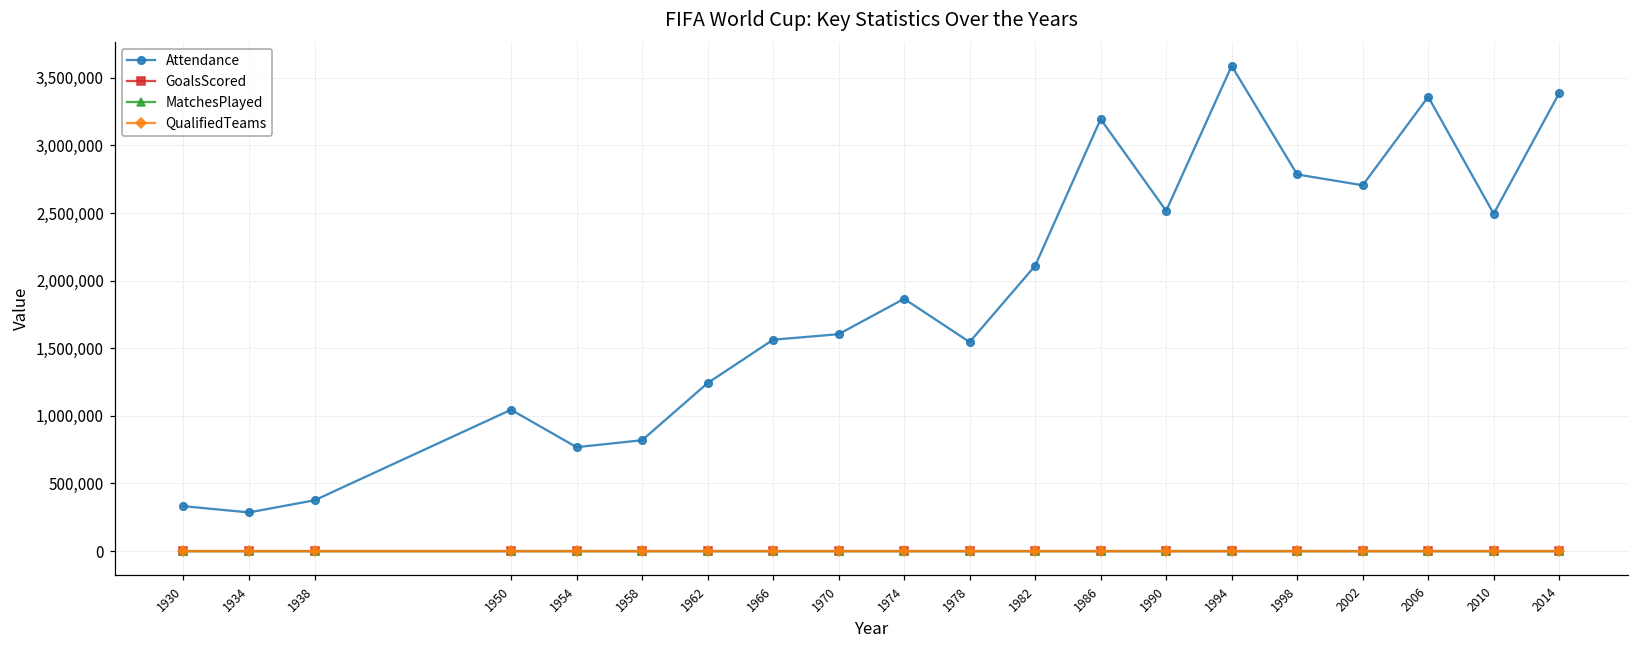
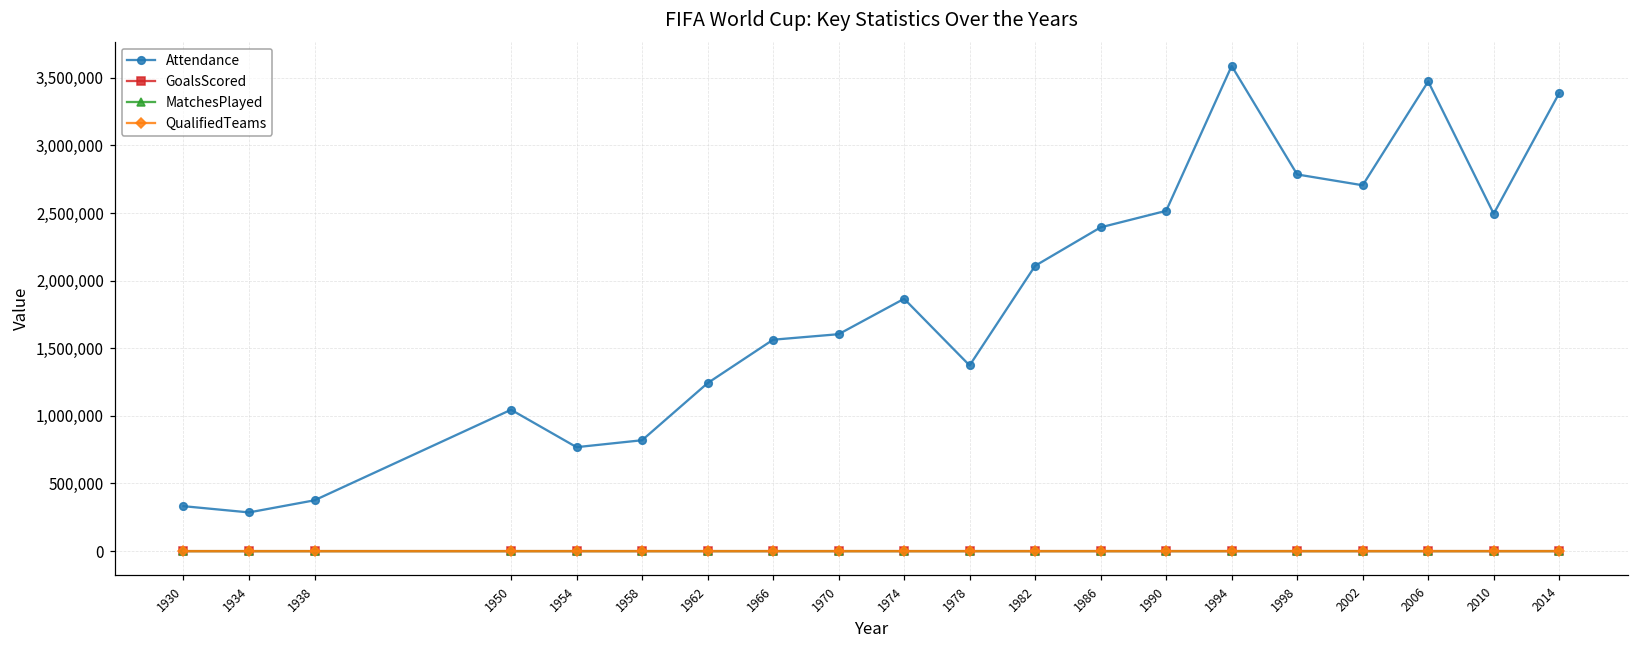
  {
    "Attendance": {
      "1930": "330,000",
      "1934": "290,000",
      "1938": "380,000",
      "1950": "1,050,000",
      "1954": "770,000",
      "1958": "820,000",
      "1962": "1,240,000",
      "1966": "1,560,000",
      "1970": "1,600,000",
      "1974": "1,870,000",
-     "1978": "1,550,000",
+     "1978": "1,370,000",
      "1982": "2,110,000",
-     "1986": "3,190,000",
+     "1986": "2,390,000",
      "1990": "2,520,000",
      "1994": "3,590,000",
      "1998": "2,790,000",
      "2002": "2,710,000",
-     "2006": "3,360,000",
+     "2006": "3,470,000",
      "2010": "2,490,000",
      "2014": "3,390,000"
    },
    "QualifiedTeams": {
      "1930": "0",
      "1934": "0",
      "1938": "0",
      "1950": "0",
      "1954": "0",
      "1958": "0",
      "1962": "0",
      "1966": "0",
      "1970": "0",
      "1974": "0",
      "1978": "0",
      "1982": "0",
      "1986": "0",
      "1990": "0",
      "1994": "0",
      "1998": "0",
      "2002": "0",
      "2006": "0",
      "2010": "0",
      "2014": "0"
    }
  }
